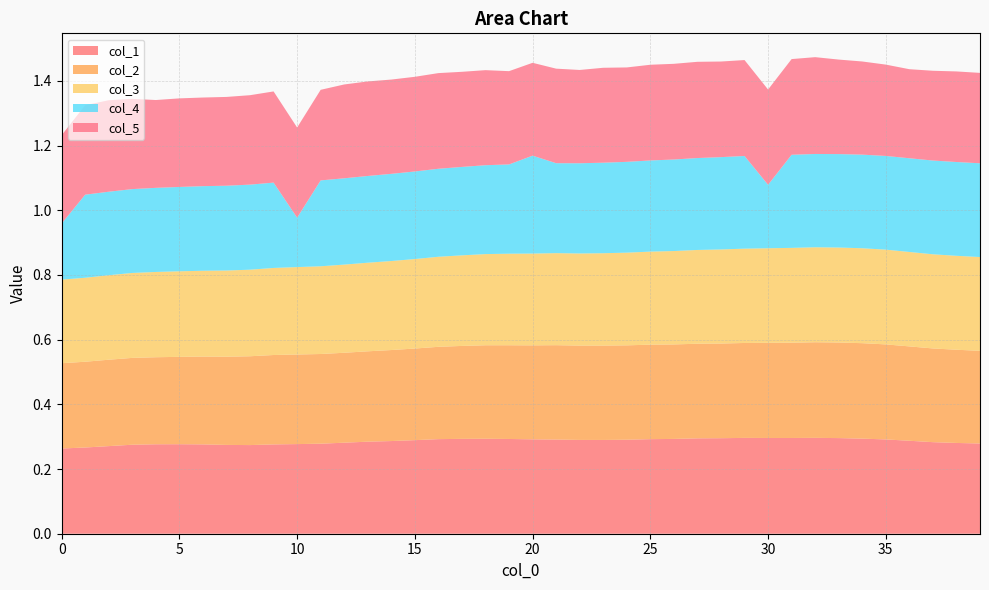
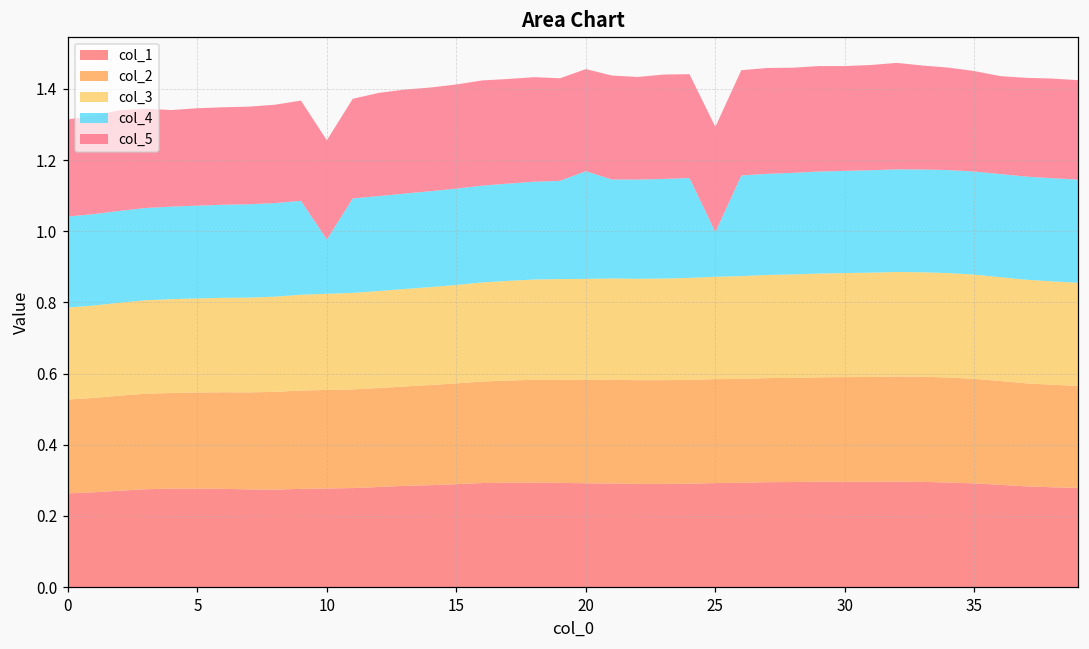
  {
    "col_4": {
-     "0": 0.17,
+     "0": 0.26,
      "5": 0.26,
      "10": 0.15,
      "15": 0.27,
      "20": 0.30,
-     "25": 0.28,
-     "30": 0.20,
+     "25": 0.13,
+     "30": 0.29,
      "35": 0.29
    }
  }
